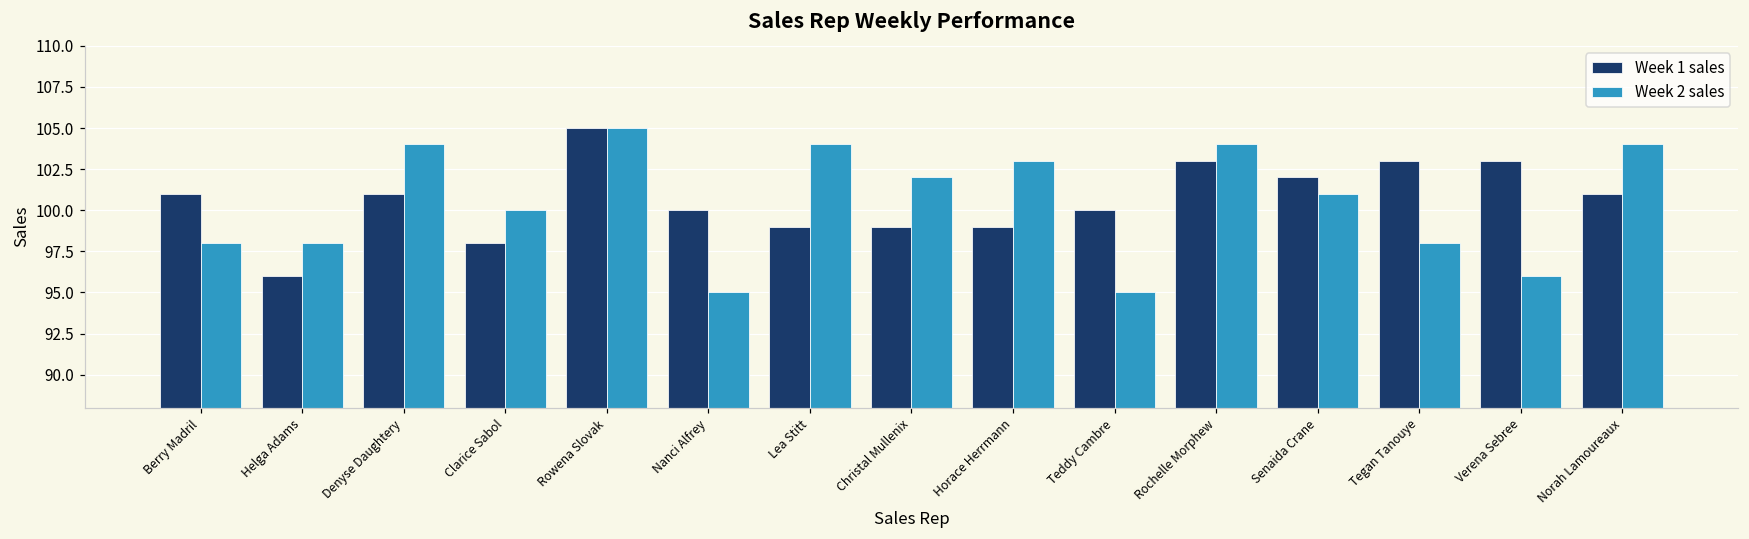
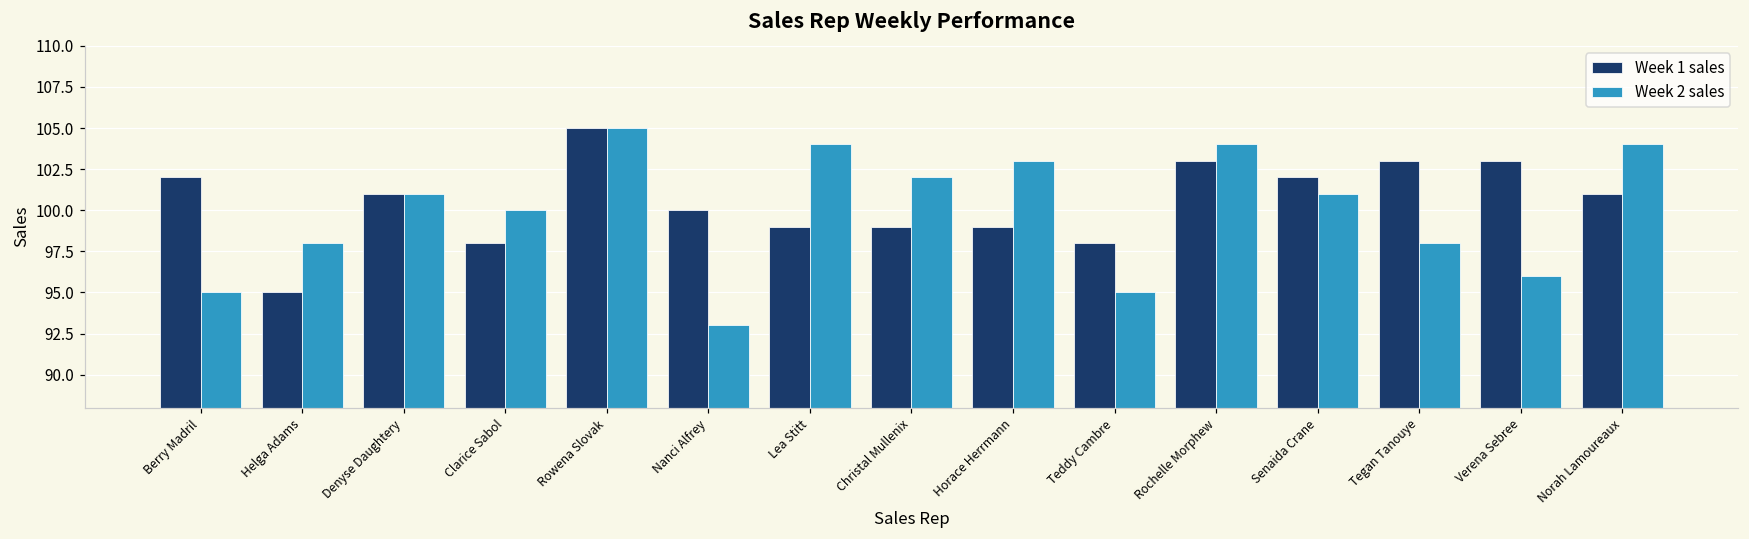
  {
    "Week 1 sales": {
-     "Berry Madril": 101,
-     "Helga Adams": 96,
+     "Berry Madril": 102,
+     "Helga Adams": 95,
      "Denyse Daughtery": 101,
      "Clarice Sabol": 98,
      "Rowena Slovak": 105,
      "Nanci Alfrey": 100,
      "Lea Stitt": 99,
      "Christal Mullenix": 99,
      "Horace Herrmann": 99,
-     "Teddy Cambre": 100,
+     "Teddy Cambre": 98,
      "Rochelle Morphew": 103,
      "Senaida Crane": 102,
      "Tegan Tanouye": 103,
      "Verena Sebree": 103,
      "Norah Lamoureaux": 101
    },
    "Week 2 sales": {
-     "Berry Madril": 98,
+     "Berry Madril": 95,
      "Helga Adams": 98,
-     "Denyse Daughtery": 104,
+     "Denyse Daughtery": 101,
      "Clarice Sabol": 100,
      "Rowena Slovak": 105,
-     "Nanci Alfrey": 95,
+     "Nanci Alfrey": 93,
      "Lea Stitt": 104,
      "Christal Mullenix": 102,
      "Horace Herrmann": 103,
      "Teddy Cambre": 95,
      "Rochelle Morphew": 104,
      "Senaida Crane": 101,
      "Tegan Tanouye": 98,
      "Verena Sebree": 96,
      "Norah Lamoureaux": 104
    }
  }
